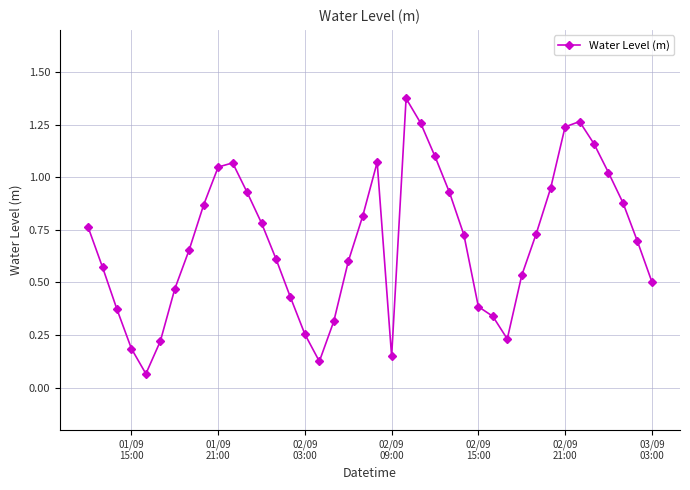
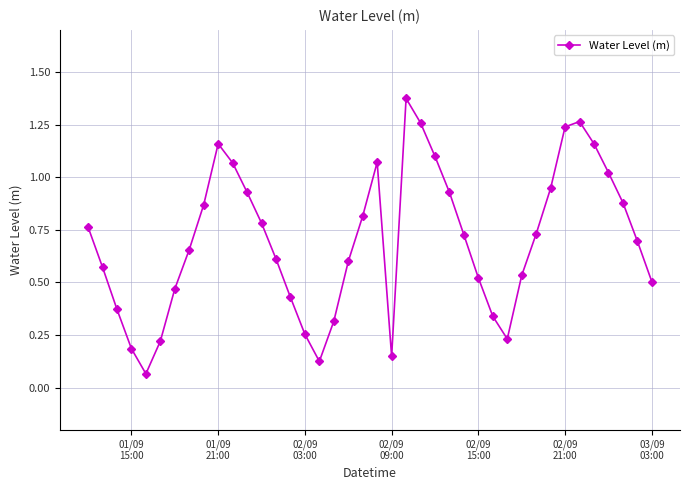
  {
    "01/09 15:00": 0.18,
-   "01/09 21:00": 1.05,
+   "01/09 21:00": 1.16,
    "02/09 03:00": 0.25,
    "02/09 09:00": 0.15,
-   "02/09 15:00": 0.38,
+   "02/09 15:00": 0.52,
    "02/09 21:00": 1.24,
    "03/09 03:00": 0.50
  }
